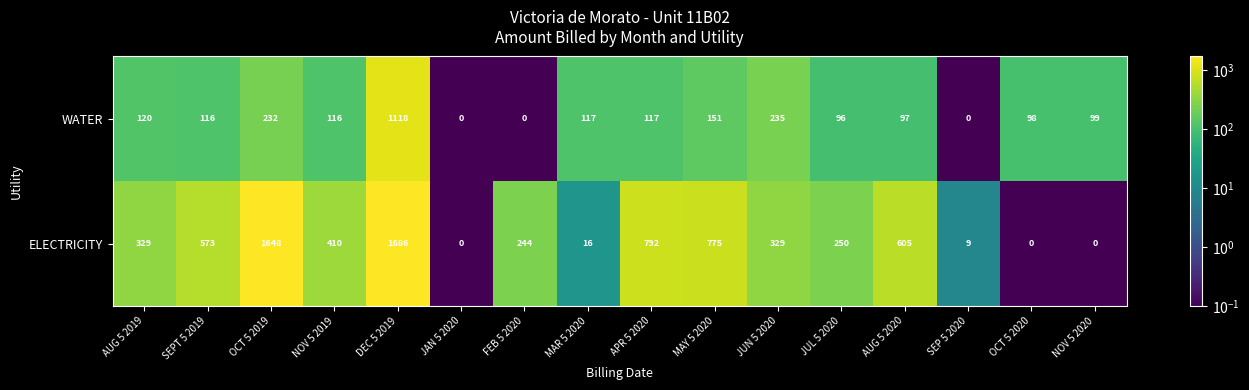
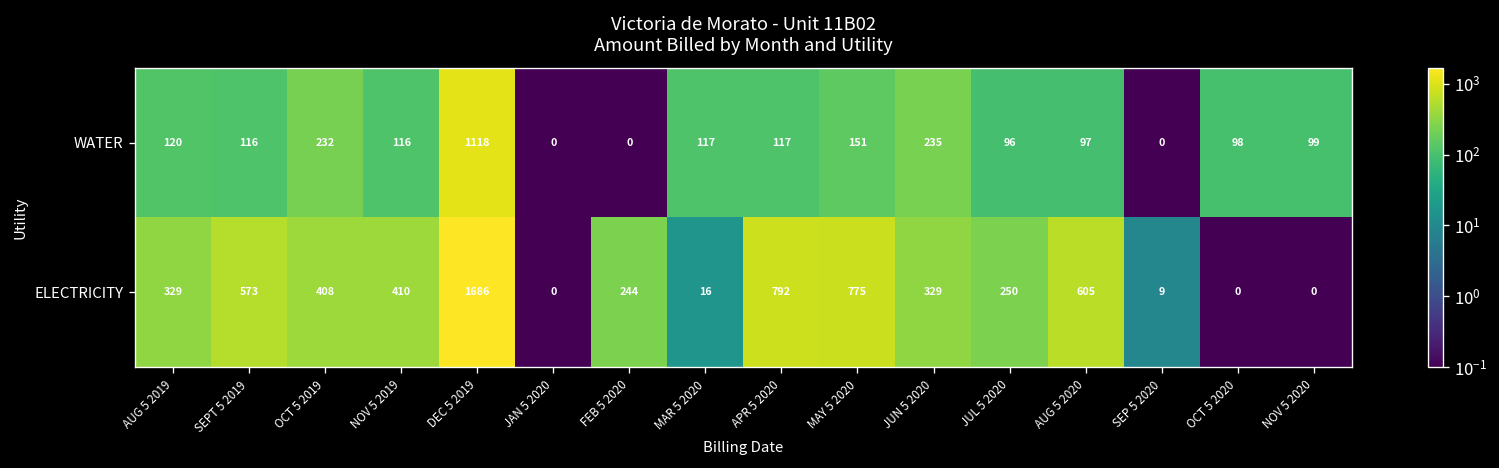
  {
    "WATER": {
      "AUG 5 2019": 120,
      "SEPT 5 2019": 116,
      "OCT 5 2019": 232,
      "NOV 5 2019": 116,
      "DEC 5 2019": 1118,
      "JAN 5 2020": 0,
      "FEB 5 2020": 0,
      "MAR 5 2020": 117,
      "APR 5 2020": 117,
      "MAY 5 2020": 151,
      "JUN 5 2020": 235,
      "JUL 5 2020": 96,
      "AUG 5 2020": 97,
      "SEP 5 2020": 0,
      "OCT 5 2020": 98,
      "NOV 5 2020": 99
    },
    "ELECTRICITY": {
      "AUG 5 2019": 329,
      "SEPT 5 2019": 573,
-     "OCT 5 2019": 1648,
+     "OCT 5 2019": 408,
      "NOV 5 2019": 410,
      "DEC 5 2019": 1686,
      "JAN 5 2020": 0,
      "FEB 5 2020": 244,
      "MAR 5 2020": 16,
      "APR 5 2020": 792,
      "MAY 5 2020": 775,
      "JUN 5 2020": 329,
      "JUL 5 2020": 250,
      "AUG 5 2020": 605,
      "SEP 5 2020": 9,
      "OCT 5 2020": 0,
      "NOV 5 2020": 0
    }
  }
